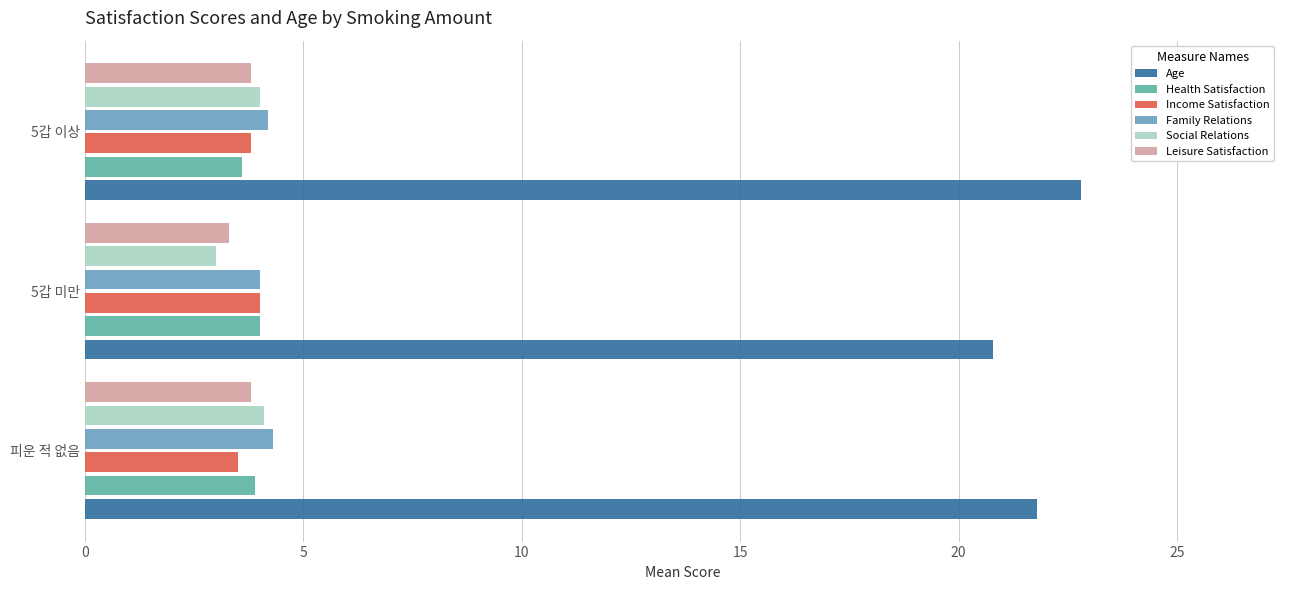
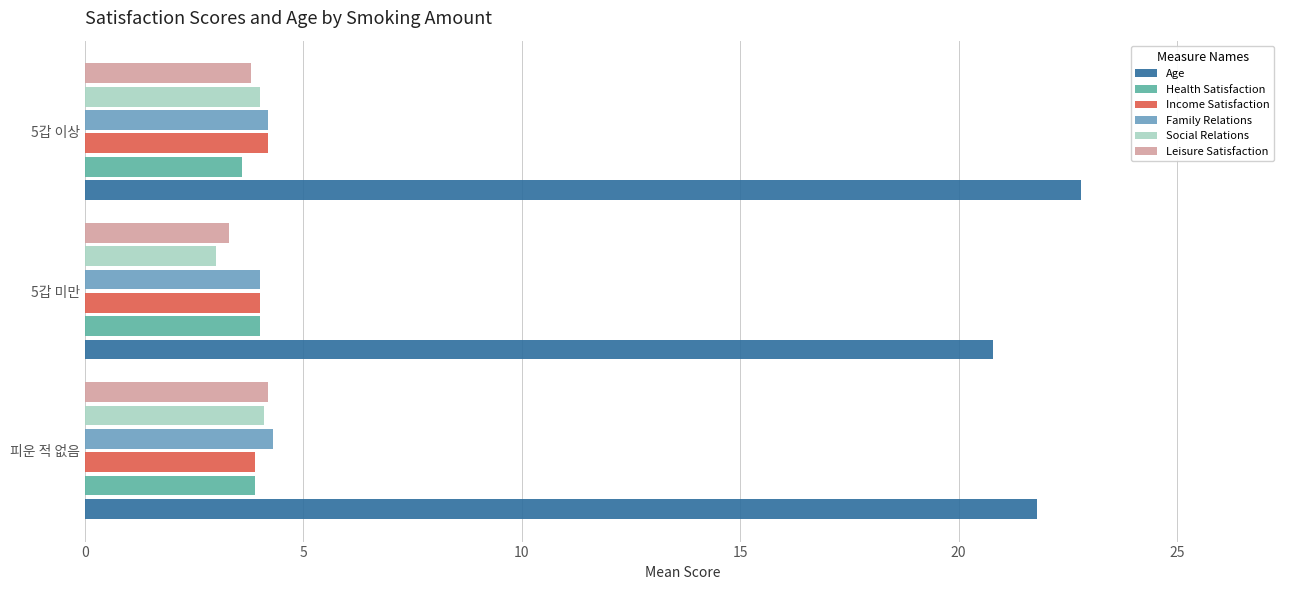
  {
    "Age": {
      "5갑 이상": 22.8,
      "5갑 미만": 20.8,
      "피운 적 없음": 21.8
    },
    "Income Satisfaction": {
-     "5갑 이상": 3.8,
+     "5갑 이상": 4.2,
      "5갑 미만": 4.0,
-     "피운 적 없음": 3.5
+     "피운 적 없음": 3.9
    },
    "Social Relations": {
      "5갑 이상": 4.0,
      "5갑 미만": 3.0,
      "피운 적 없음": 4.1
    },
    "Leisure Satisfaction": {
      "5갑 이상": 3.8,
      "5갑 미만": 3.3,
-     "피운 적 없음": 3.8
+     "피운 적 없음": 4.2
    }
  }
